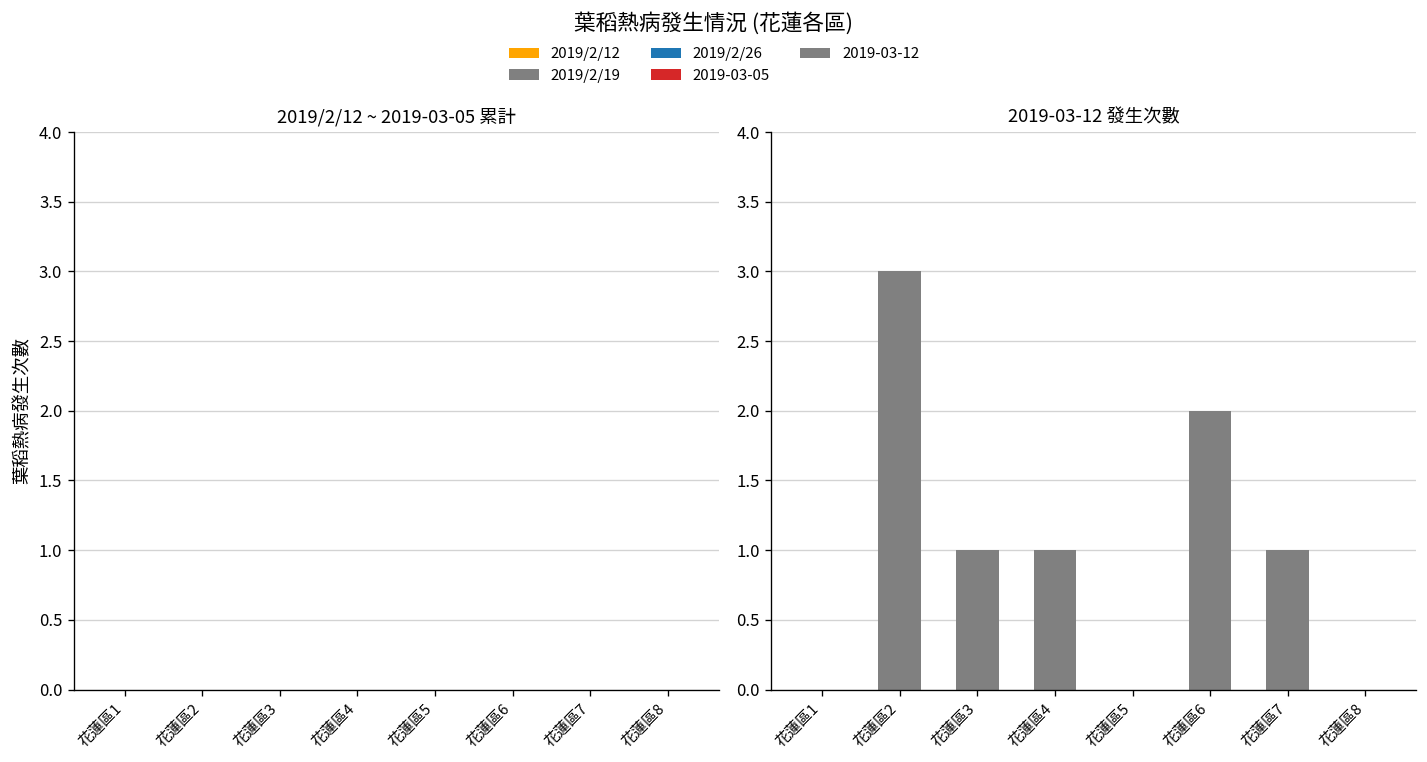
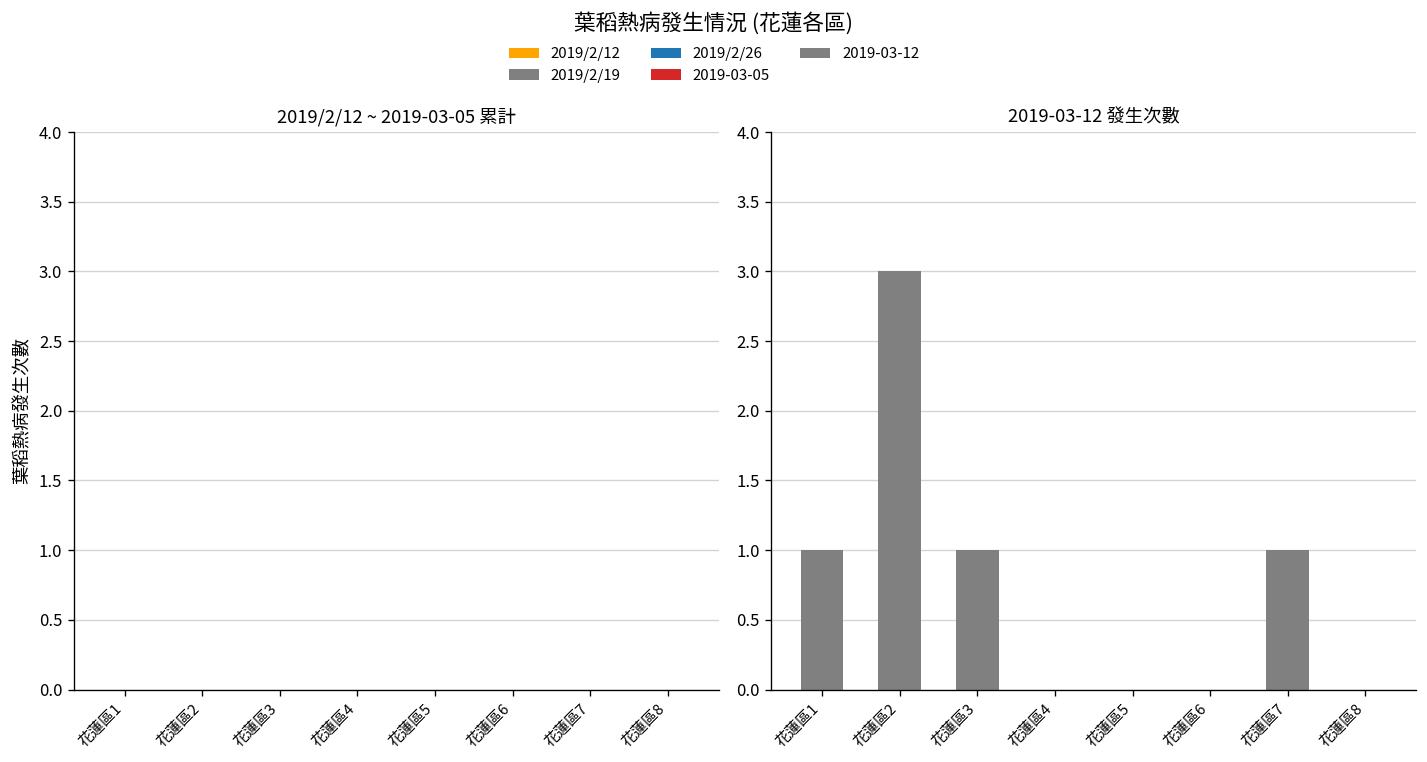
  {
    "2019/2/12 ~ 2019-03-05 累計": {
      "花蓮區1": 0.00,
      "花蓮區2": 0.00,
      "花蓮區3": 0.00,
      "花蓮區4": 0.00,
      "花蓮區5": 0.00,
      "花蓮區6": 0.00,
      "花蓮區7": 0.00,
      "花蓮區8": 0.00
    },
    "2019-03-12 發生次數": {
-     "花蓮區1": 0,
+     "花蓮區1": 1,
      "花蓮區2": 3,
      "花蓮區3": 1,
-     "花蓮區4": 1,
+     "花蓮區4": 0,
      "花蓮區5": 0,
-     "花蓮區6": 2,
+     "花蓮區6": 0,
      "花蓮區7": 1,
      "花蓮區8": 0
    }
  }
